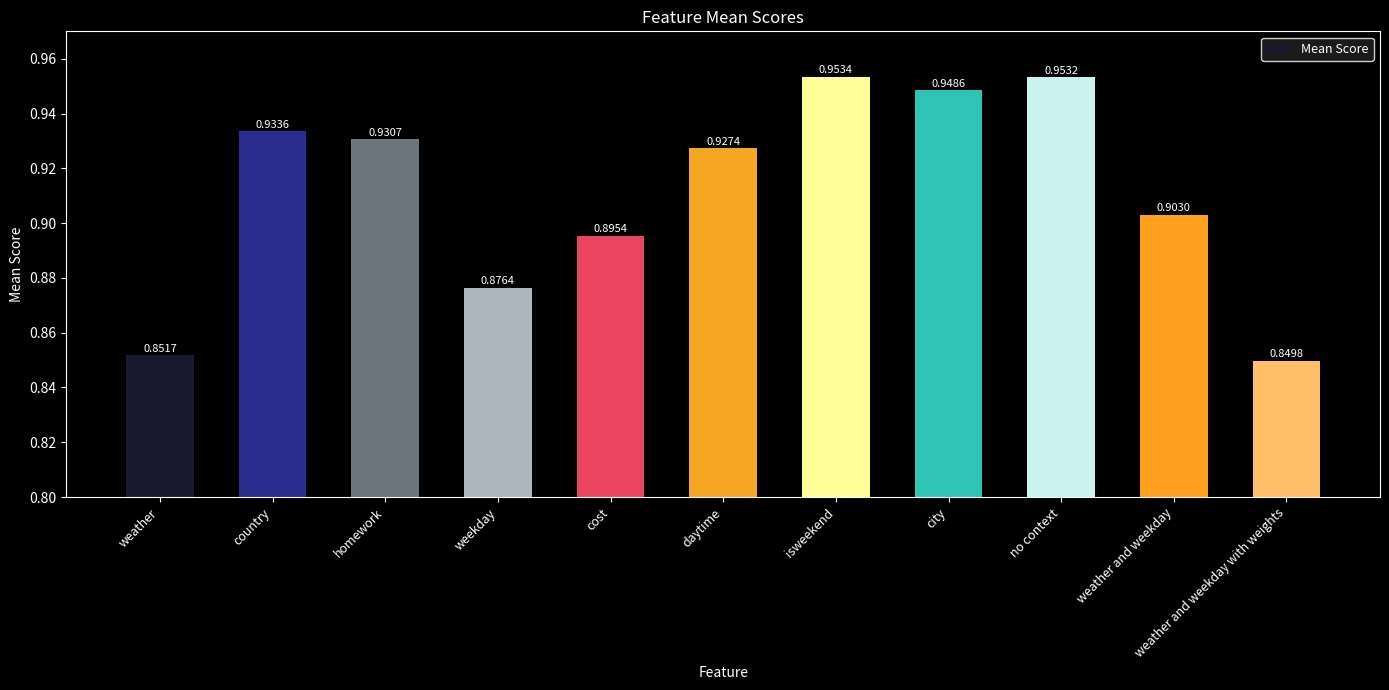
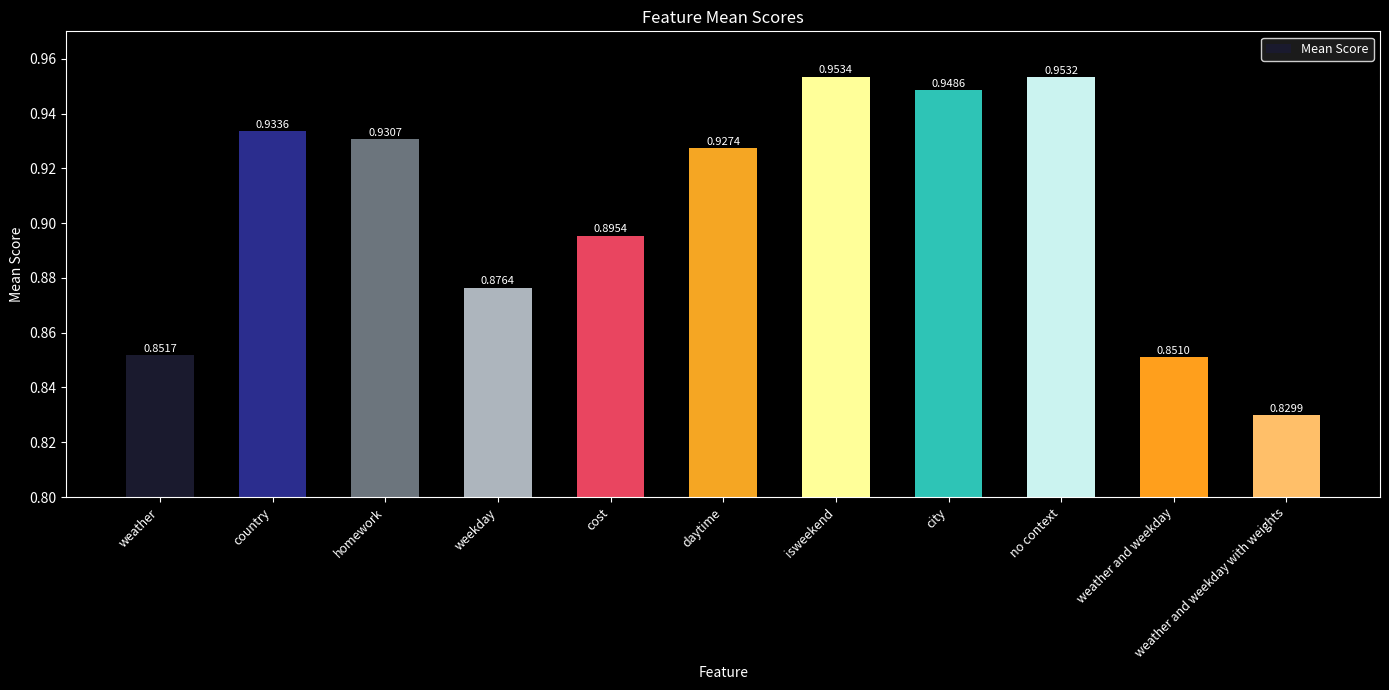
  {
    "weather": 0.8517,
    "country": 0.9336,
    "homework": 0.9307,
    "weekday": 0.8764,
    "cost": 0.8954,
    "daytime": 0.9274,
    "isweekend": 0.9534,
    "city": 0.9486,
    "no context": 0.9532,
-   "weather and weekday": 0.9030,
-   "weather and weekday with weights": 0.8498
+   "weather and weekday": 0.8510,
+   "weather and weekday with weights": 0.8299
  }
